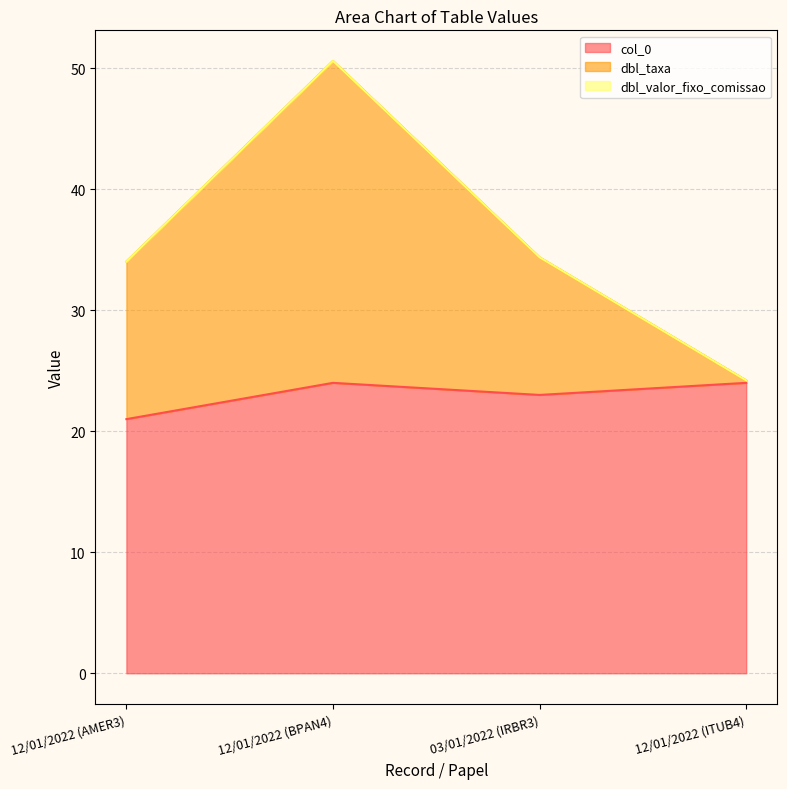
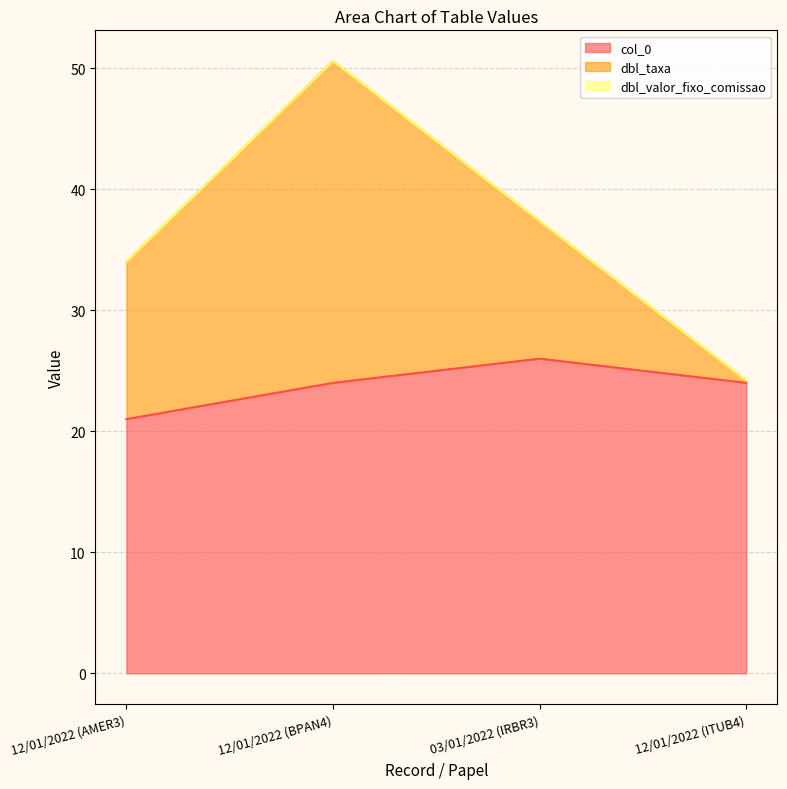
  {
    "col_0": {
      "12/01/2022 (AMER3)": 21,
      "12/01/2022 (BPAN4)": 24,
-     "03/01/2022 (IRBR3)": 23
+     "03/01/2022 (IRBR3)": 26
    }
  }
